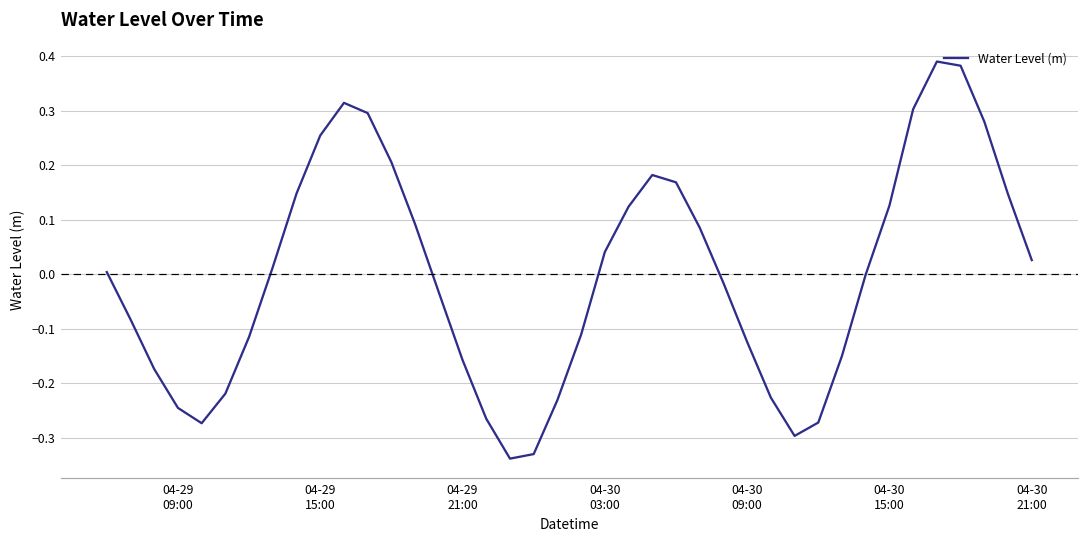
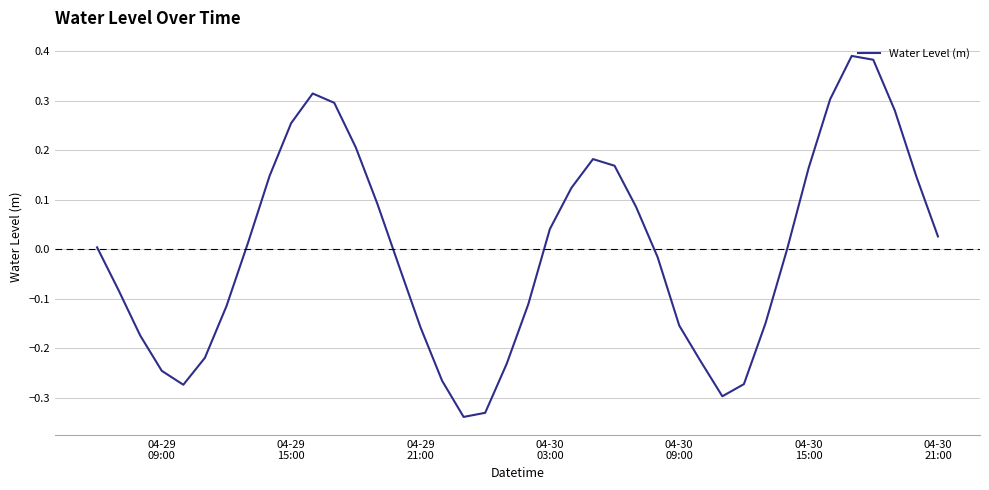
  {
    "04-29 09:00": -0.25,
    "04-29 15:00": 0.25,
    "04-29 21:00": -0.16,
    "04-30 03:00": 0.04,
-   "04-30 09:00": -0.12,
-   "04-30 15:00": 0.13,
+   "04-30 09:00": -0.15,
+   "04-30 15:00": 0.16,
    "04-30 21:00": 0.03
  }
